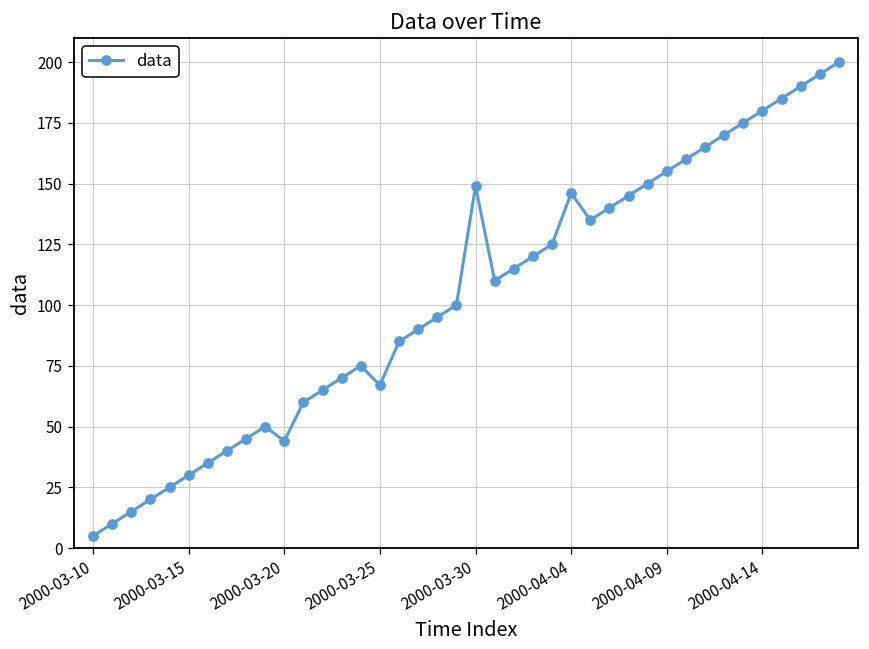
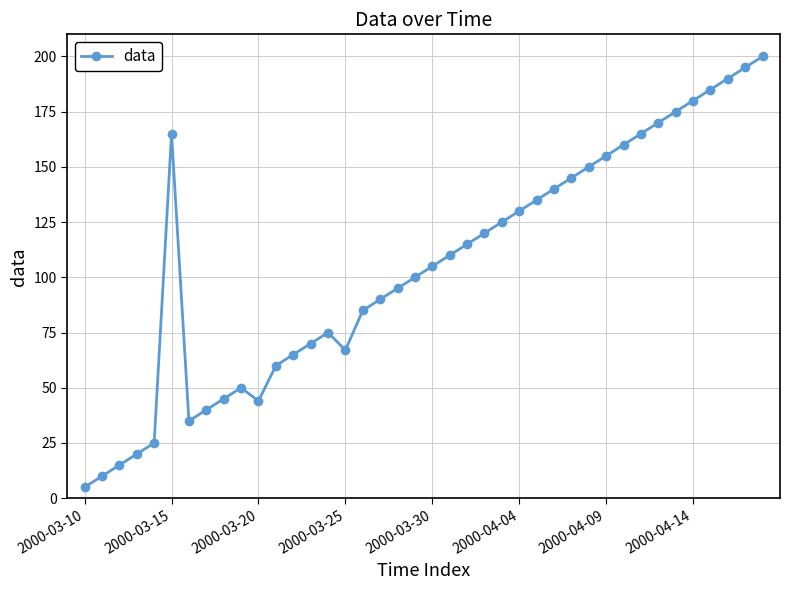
  {
    "2000-03-10": 5,
-   "2000-03-15": 30,
+   "2000-03-15": 165,
    "2000-03-20": 44,
    "2000-03-25": 67,
-   "2000-03-30": 149,
-   "2000-04-04": 146,
+   "2000-03-30": 105,
+   "2000-04-04": 130,
    "2000-04-09": 155,
    "2000-04-14": 180
  }
